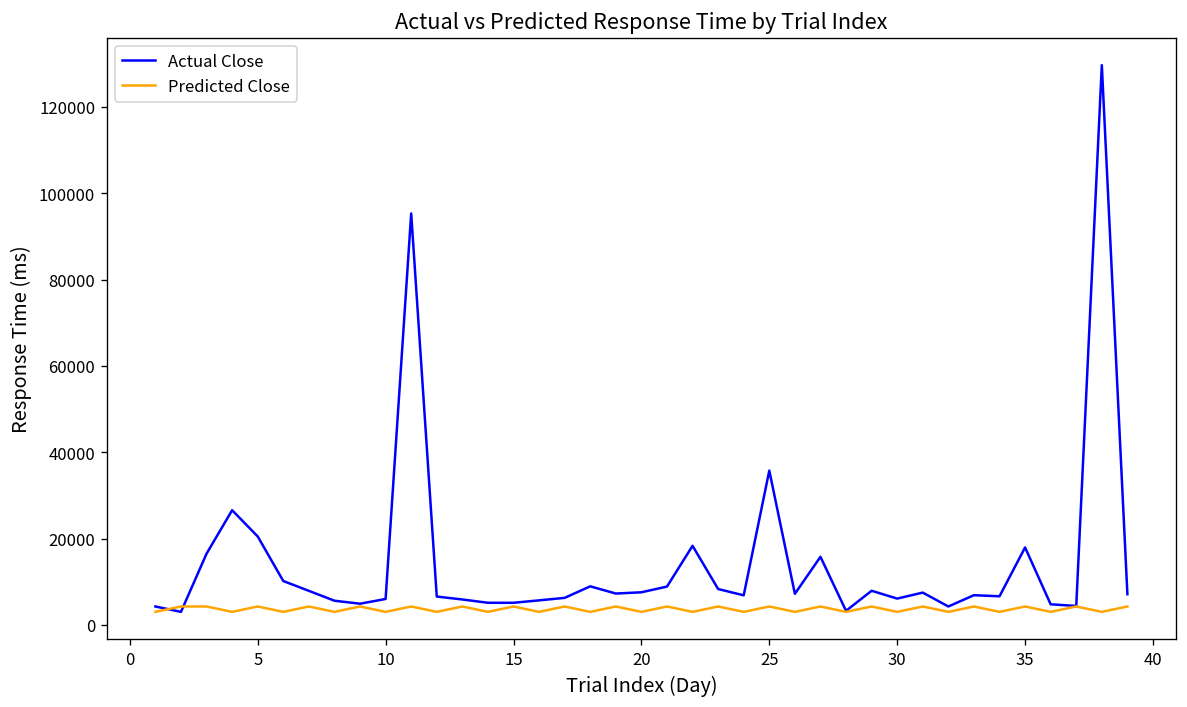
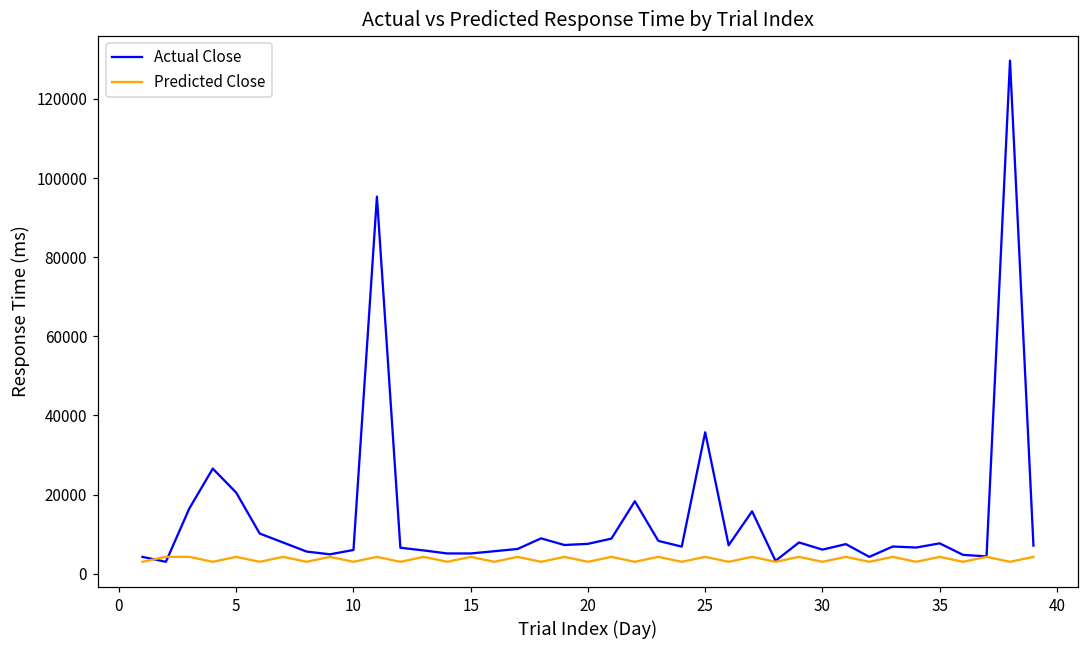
  {
    "Actual Close": {
      "5": 20000,
      "10": 6000,
      "15": 5000,
      "20": 8000,
      "25": 36000,
      "30": 6000,
-     "35": 18000
+     "35": 8000
    },
    "Predicted Close": {
      "5": 4000,
      "10": 3000,
      "15": 4000,
      "20": 3000,
      "25": 4000,
      "30": 3000,
      "35": 4000
    }
  }
